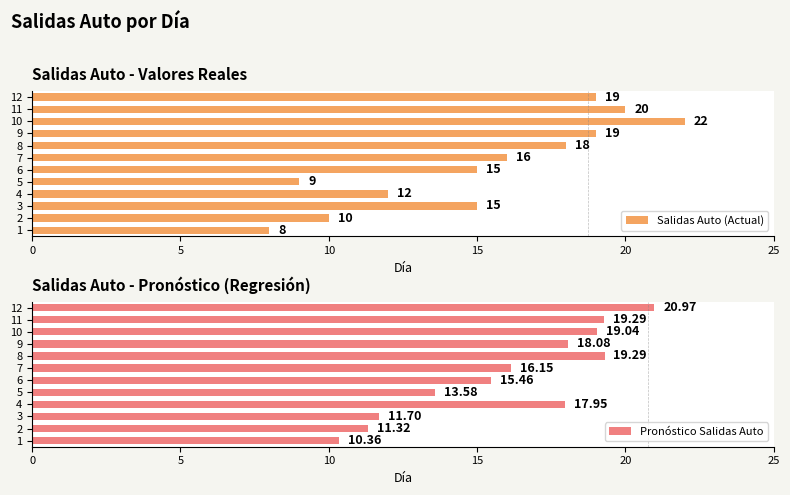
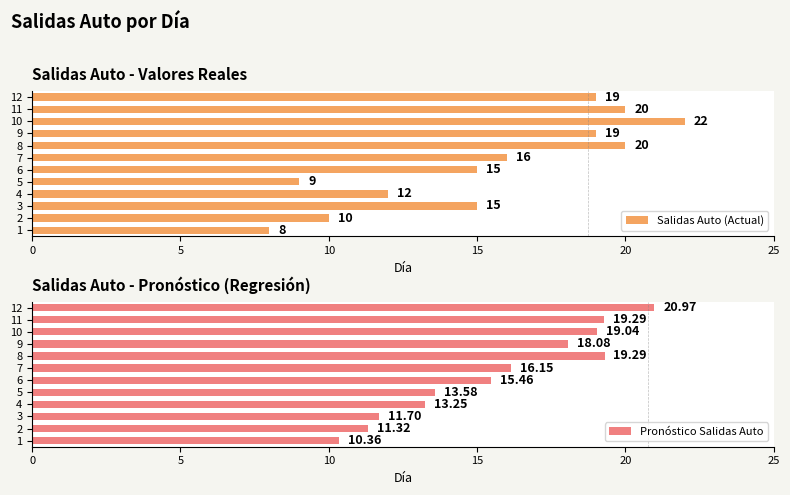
  {
    "Salidas Auto - Valores Reales": {
      "12": 19,
      "11": 20,
      "10": 22,
      "9": 19,
-     "8": 18,
+     "8": 20,
      "7": 16,
      "6": 15,
      "5": 9,
      "4": 12,
      "3": 15,
      "2": 10,
      "1": 8
    },
    "Salidas Auto - Pronóstico (Regresión)": {
      "12": 20.97,
      "11": 19.29,
      "10": 19.04,
      "9": 18.08,
      "8": 19.29,
      "7": 16.15,
      "6": 15.46,
      "5": 13.58,
-     "4": 17.95,
+     "4": 13.25,
      "3": 11.70,
      "2": 11.32,
      "1": 10.36
    }
  }
